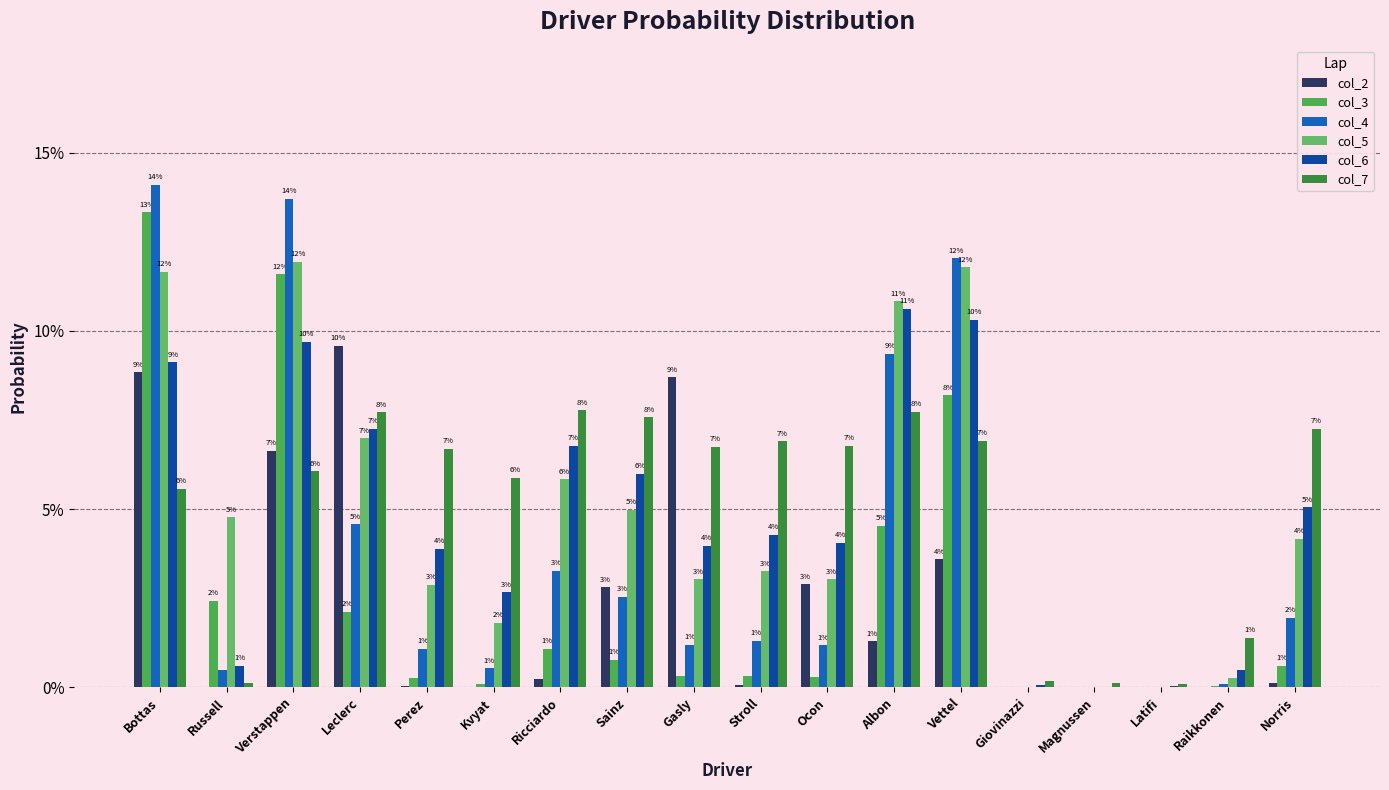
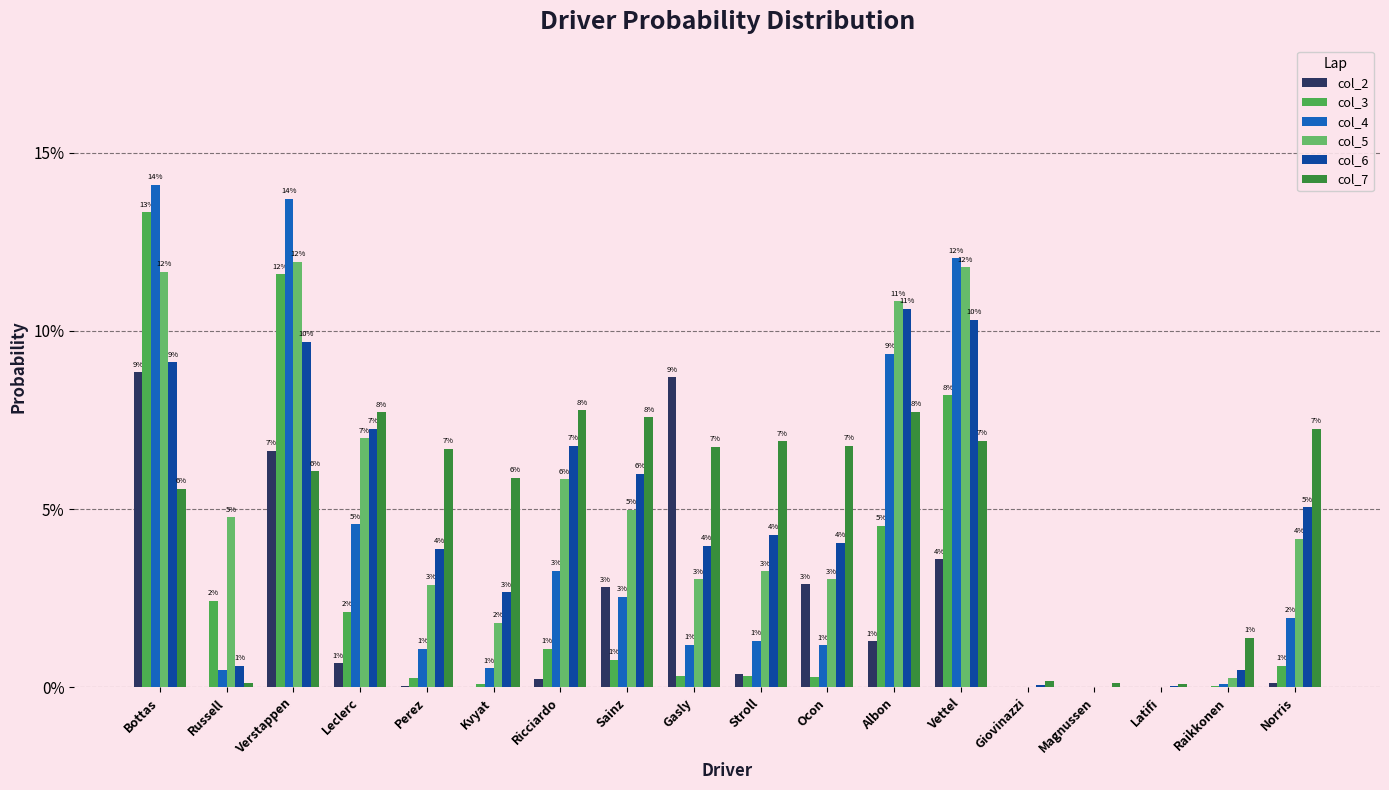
  {
    "col_2": {
      "Bottas": "9%",
      "Verstappen": "7%",
-     "Leclerc": "10%",
+     "Leclerc": "1%",
      "Sainz": "3%",
      "Gasly": "9%",
-     "Stroll": "0.1%",
+     "Stroll": "0.4%",
      "Ocon": "3%",
      "Albon": "1%",
      "Vettel": "4%"
    }
  }
